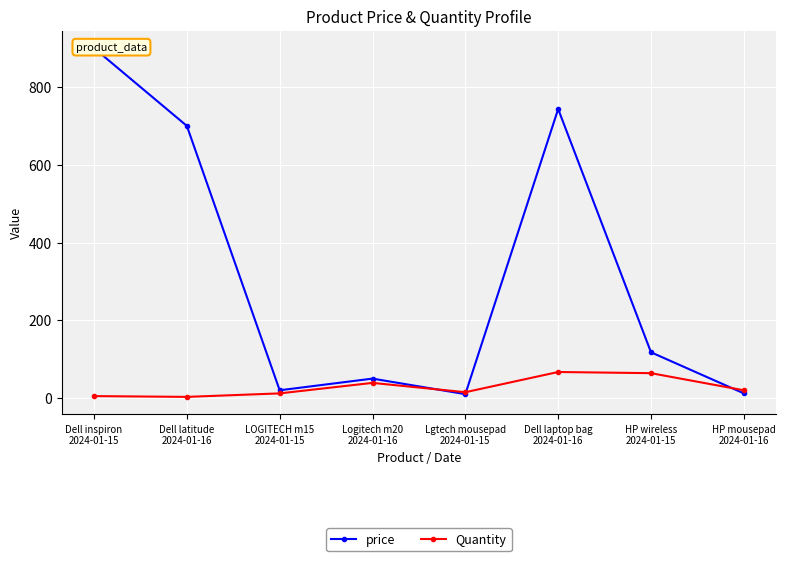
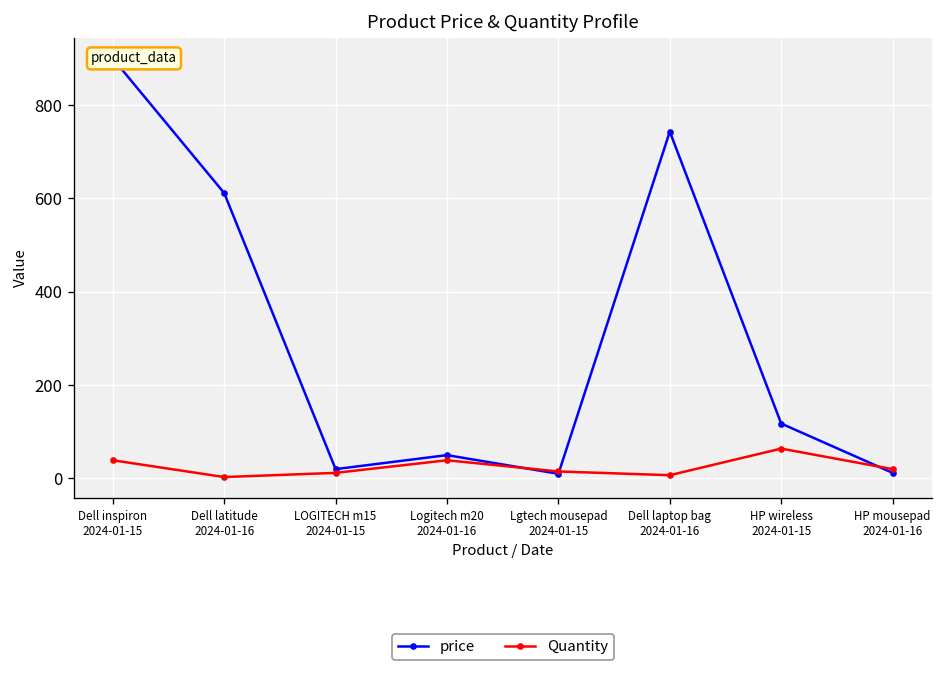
  {
    "price": {
-     "Dell latitude 2024-01-16": 700,
+     "Dell latitude 2024-01-16": 610,
      "LOGITECH m15 2024-01-15": 20,
      "Logitech m20 2024-01-16": 50,
      "Dell laptop bag 2024-01-16": 740,
      "HP wireless 2024-01-15": 120,
      "HP mousepad 2024-01-16": 10
    },
    "Quantity": {
-     "Dell inspiron 2024-01-15": 10,
+     "Dell inspiron 2024-01-15": 40,
      "Dell latitude 2024-01-16": 0,
      "LOGITECH m15 2024-01-15": 10,
      "Logitech m20 2024-01-16": 40,
-     "Dell laptop bag 2024-01-16": 70,
+     "Dell laptop bag 2024-01-16": 10,
      "HP wireless 2024-01-15": 60,
      "HP mousepad 2024-01-16": 20
    }
  }
